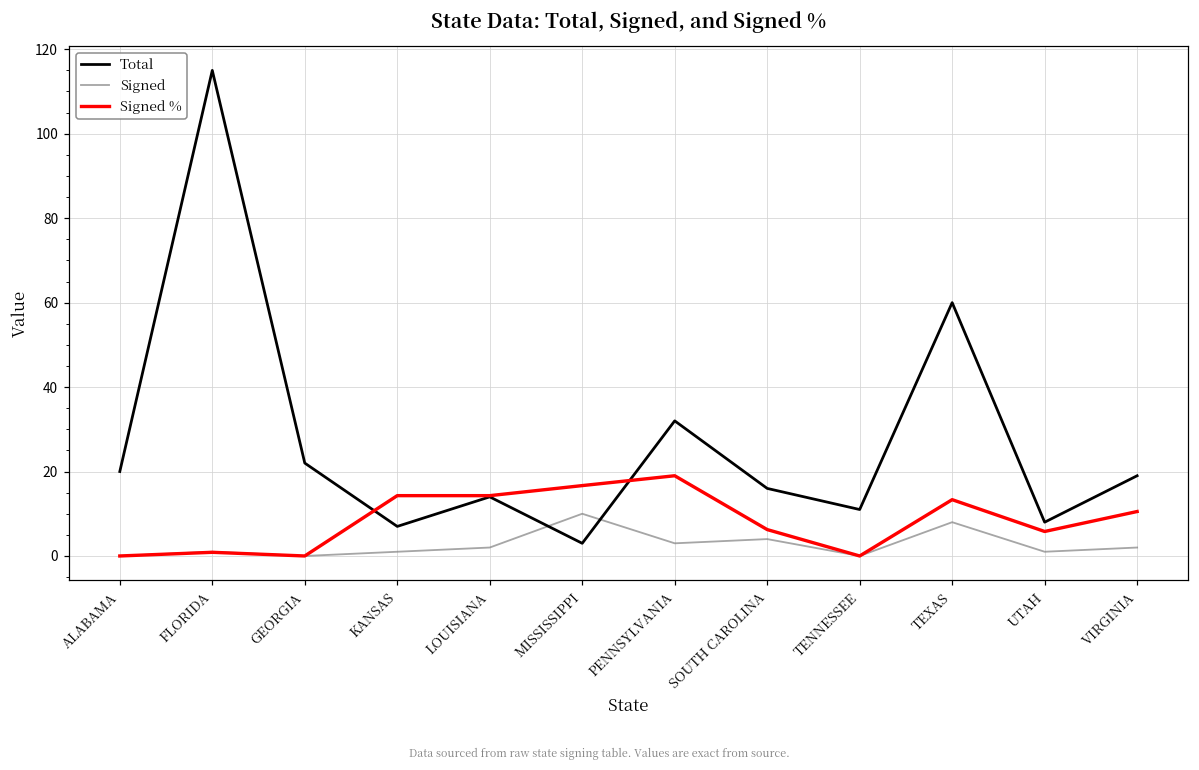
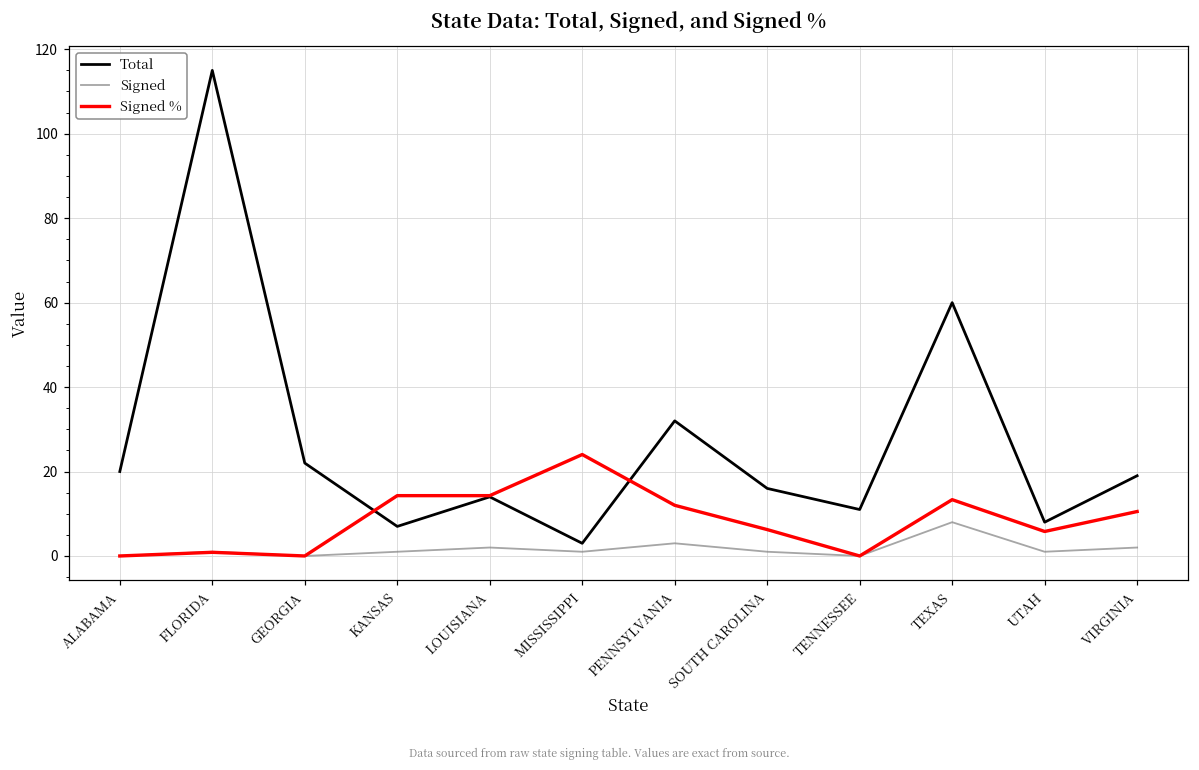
  {
    "Total": {
      "ALABAMA": 20,
      "FLORIDA": 115,
      "GEORGIA": 22,
      "KANSAS": 7,
      "MISSISSIPPI": 3,
      "PENNSYLVANIA": 32,
      "SOUTH CAROLINA": 16,
      "TENNESSEE": 11,
      "TEXAS": 60,
      "UTAH": 8,
      "VIRGINIA": 19
    },
    "Signed": {
      "KANSAS": 1,
      "LOUISIANA": 2,
-     "MISSISSIPPI": 10,
+     "MISSISSIPPI": 1,
      "PENNSYLVANIA": 3,
-     "SOUTH CAROLINA": 4,
+     "SOUTH CAROLINA": 1,
      "TEXAS": 8,
      "UTAH": 1,
      "VIRGINIA": 2
    },
    "Signed %": {
      "KANSAS": 14,
-     "MISSISSIPPI": 17,
-     "PENNSYLVANIA": 19,
+     "MISSISSIPPI": 24,
+     "PENNSYLVANIA": 12,
      "SOUTH CAROLINA": 6,
      "TEXAS": 13,
      "UTAH": 6,
      "VIRGINIA": 11
    }
  }
